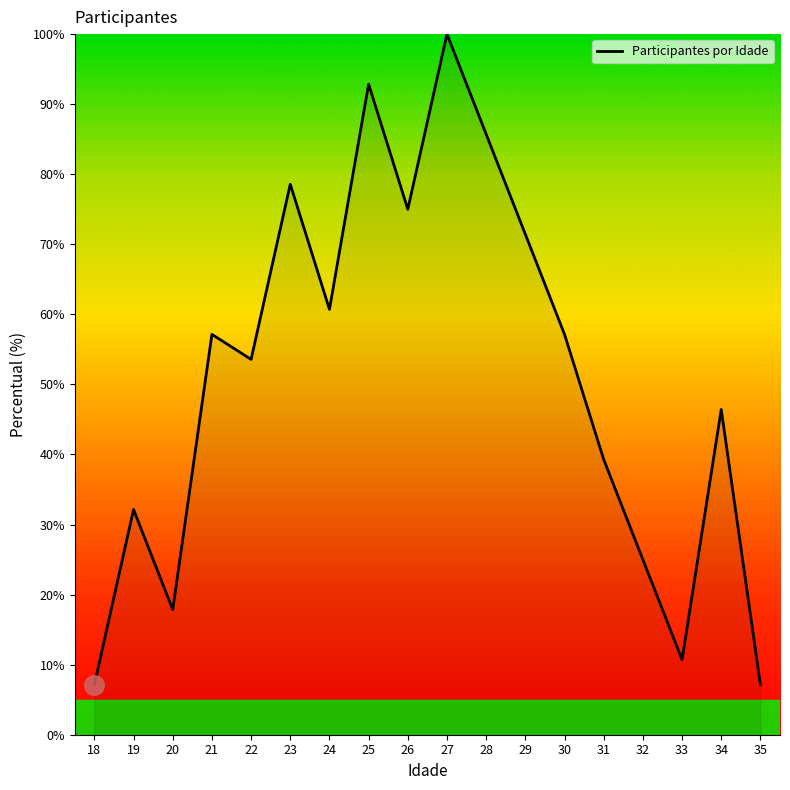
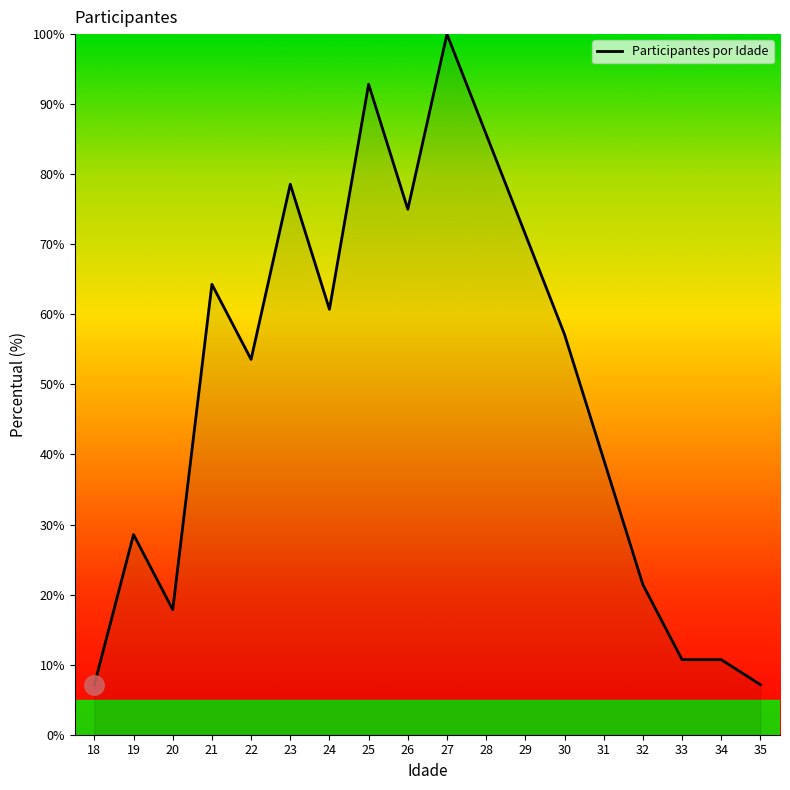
  {
    "Participantes por Idade": {
-     "19": "32%",
+     "19": "29%",
      "20": "18%",
-     "21": "57%",
+     "21": "64%",
      "22": "54%",
      "23": "79%",
      "24": "61%",
      "25": "93%",
      "26": "75%",
      "27": "100%",
      "28": "86%",
      "29": "71%",
      "30": "57%",
      "31": "39%",
-     "32": "25%",
+     "32": "21%",
      "33": "11%",
-     "34": "46%",
+     "34": "11%",
      "35": "7%"
    }
  }
